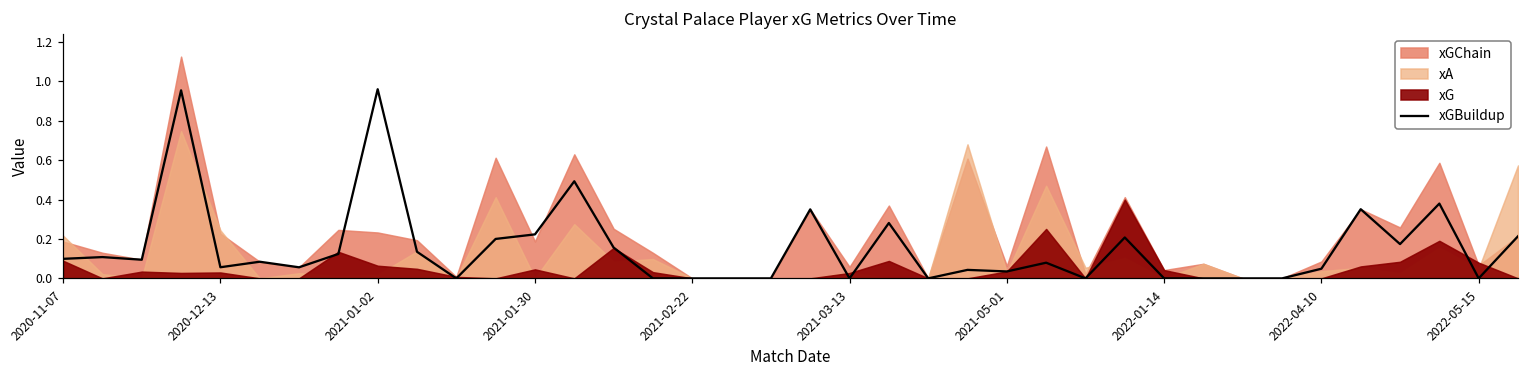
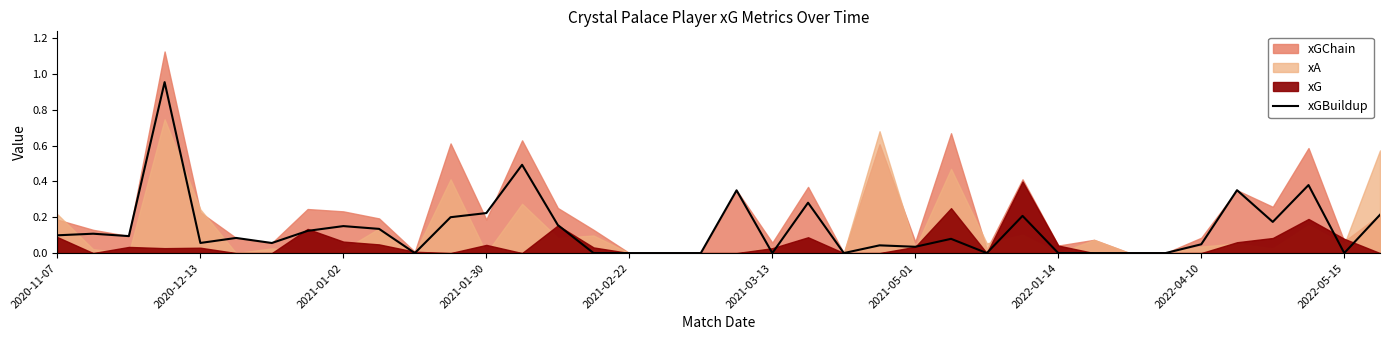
  {
    "xGBuildup": {
      "2020-12-13": 0.06,
-     "2021-01-02": 0.96,
+     "2021-01-02": 0.15,
      "2021-01-30": 0.22,
      "2021-03-13": 0.00,
      "2022-05-15": 0.00
    },
    "xG": {
      "2020-12-13": 0.03,
      "2021-01-02": 0.06,
      "2021-01-30": 0.05,
      "2022-04-10": 0.00,
      "2022-05-15": 0.08
    }
  }
